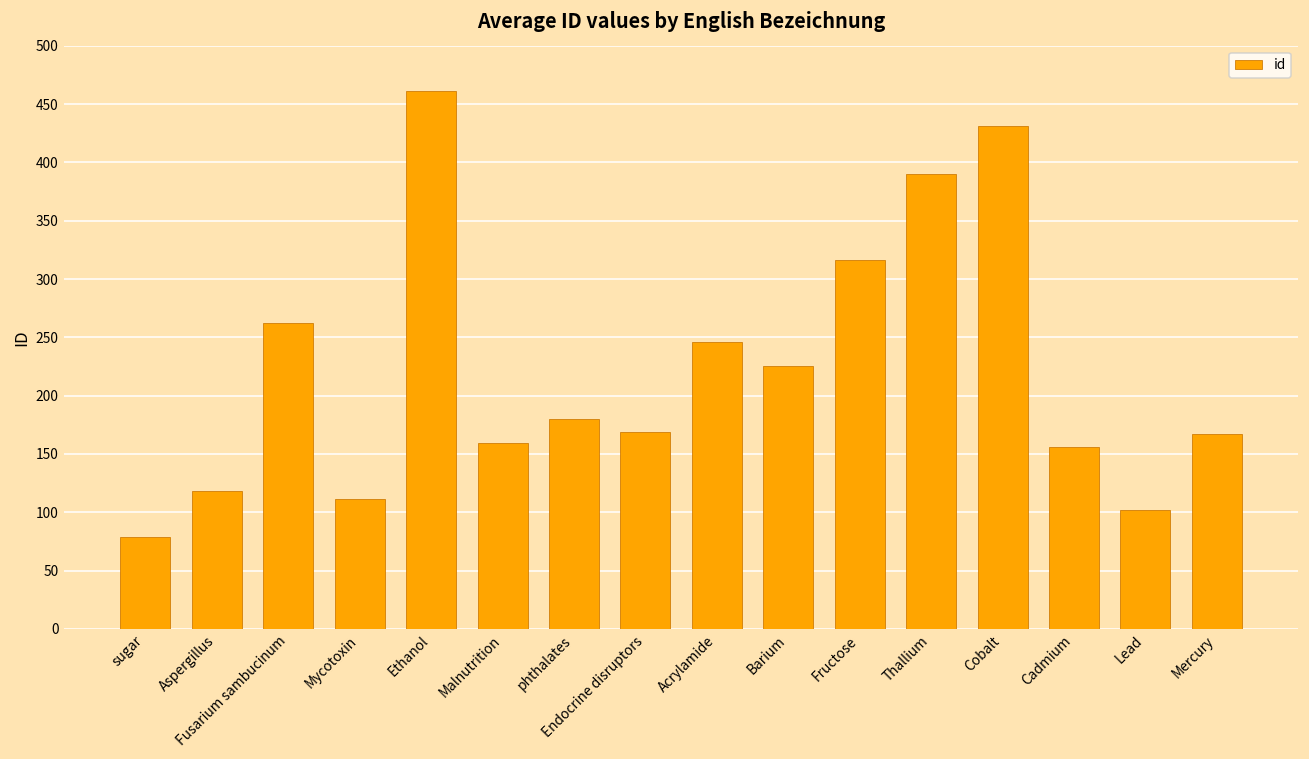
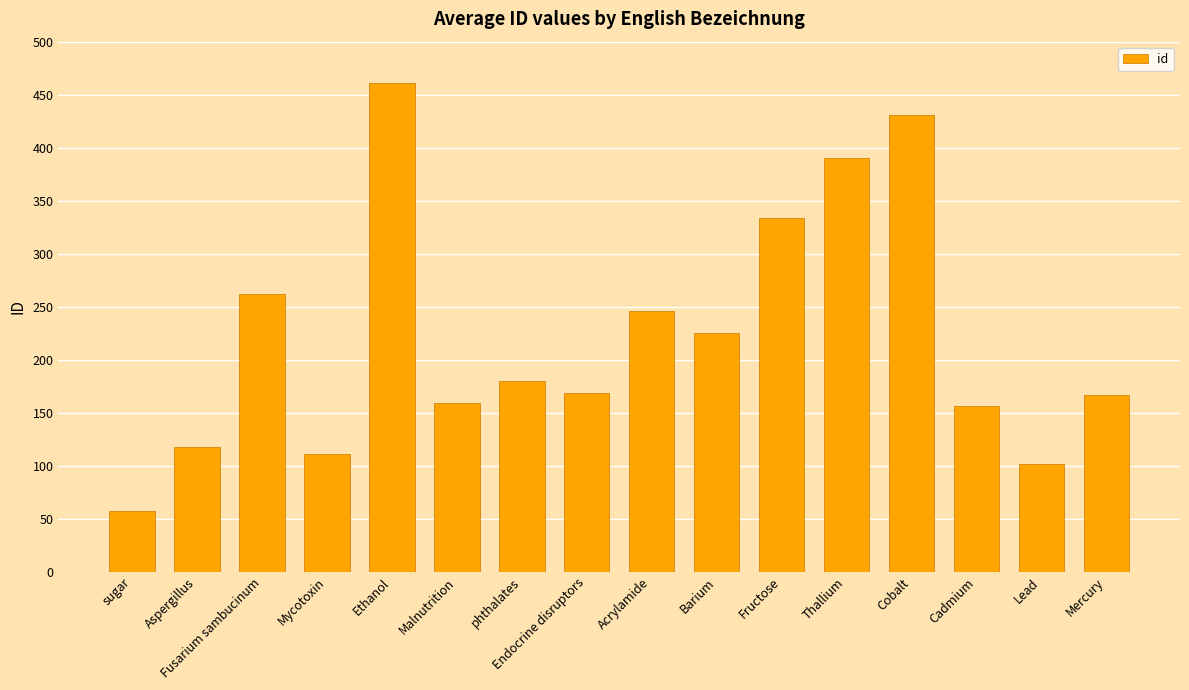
  {
-   "sugar": 79,
+   "sugar": 57,
    "Aspergillus": 118,
    "Fusarium sambucinum": 262,
    "Mycotoxin": 111,
    "Ethanol": 461,
    "Malnutrition": 159,
    "phthalates": 180,
    "Endocrine disruptors": 169,
    "Acrylamide": 246,
    "Barium": 225,
-   "Fructose": 316,
+   "Fructose": 334,
    "Thallium": 390,
    "Cobalt": 431,
    "Cadmium": 156,
    "Lead": 102,
    "Mercury": 167
  }
